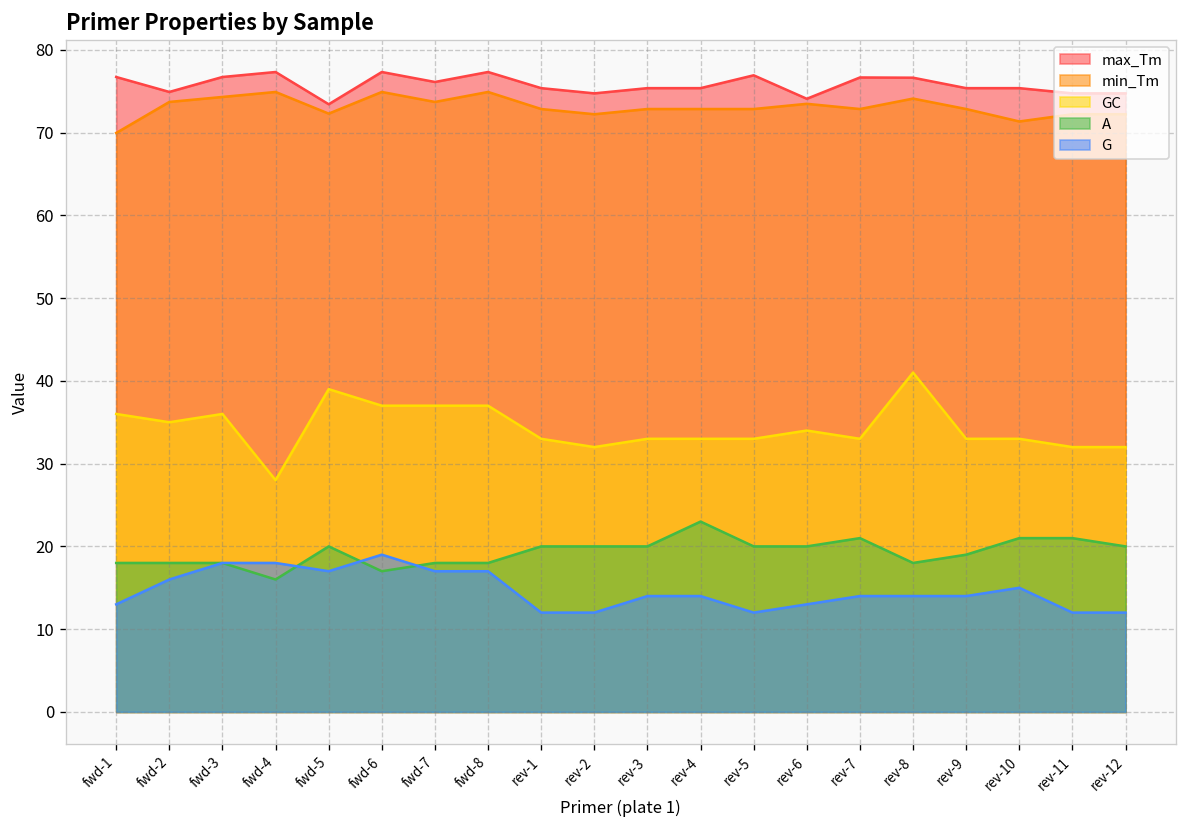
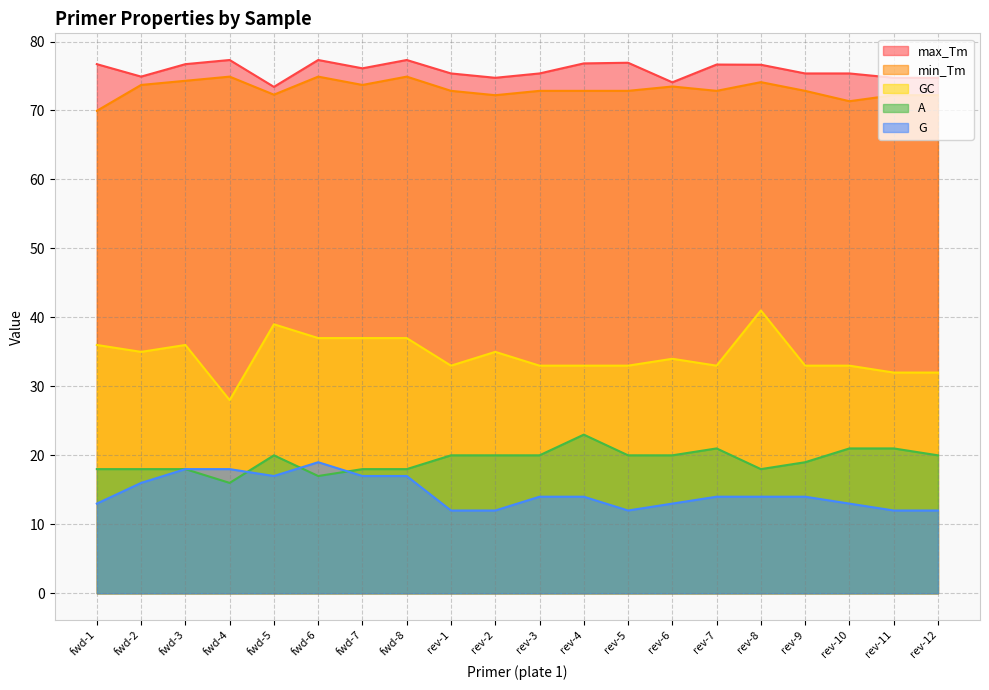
  {
    "max_Tm": {
      "fwd-1": 77,
      "fwd-2": 75,
      "fwd-3": 77,
      "fwd-4": 77,
      "fwd-5": 73,
      "fwd-6": 77,
      "fwd-7": 76,
      "fwd-8": 77,
      "rev-1": 75,
      "rev-2": 75,
      "rev-3": 75,
-     "rev-4": 75,
+     "rev-4": 77,
      "rev-5": 77,
      "rev-6": 74,
      "rev-7": 77,
      "rev-8": 77,
      "rev-9": 75,
      "rev-10": 75
    },
    "min_Tm": {
      "fwd-1": 70,
      "fwd-2": 74,
      "fwd-3": 74,
      "fwd-4": 75,
      "fwd-5": 72,
      "fwd-6": 75,
      "fwd-7": 74,
      "fwd-8": 75,
      "rev-1": 73,
      "rev-2": 72,
      "rev-3": 73,
      "rev-4": 73,
      "rev-5": 73,
      "rev-6": 73,
      "rev-7": 73,
      "rev-8": 74,
      "rev-9": 73,
      "rev-10": 71
    },
    "GC": {
      "fwd-1": 36,
      "fwd-2": 35,
      "fwd-3": 36,
      "fwd-4": 28,
      "fwd-5": 39,
      "fwd-6": 37,
      "fwd-7": 37,
      "fwd-8": 37,
      "rev-1": 33,
-     "rev-2": 32,
+     "rev-2": 35,
      "rev-3": 33,
      "rev-4": 33,
      "rev-5": 33,
      "rev-6": 34,
      "rev-7": 33,
      "rev-8": 41,
      "rev-9": 33,
      "rev-10": 33,
      "rev-11": 32,
      "rev-12": 32
    },
    "A": {
      "fwd-1": 18,
      "fwd-2": 18,
      "fwd-4": 16,
      "fwd-5": 20,
      "fwd-6": 17,
      "fwd-7": 18,
      "fwd-8": 18,
      "rev-1": 20,
      "rev-2": 20,
      "rev-3": 20,
      "rev-4": 23,
      "rev-5": 20,
      "rev-6": 20,
      "rev-7": 21,
      "rev-8": 18,
      "rev-9": 19,
      "rev-10": 21,
      "rev-11": 21,
      "rev-12": 20
    },
    "G": {
      "fwd-1": 13,
      "fwd-2": 16,
      "fwd-4": 18,
      "fwd-5": 17,
      "fwd-6": 19,
      "fwd-7": 17,
      "fwd-8": 17,
      "rev-1": 12,
      "rev-2": 12,
      "rev-3": 14,
      "rev-4": 14,
      "rev-5": 12,
      "rev-6": 13,
      "rev-7": 14,
      "rev-8": 14,
      "rev-9": 14,
-     "rev-10": 15,
+     "rev-10": 13,
      "rev-11": 12,
      "rev-12": 12
    }
  }
